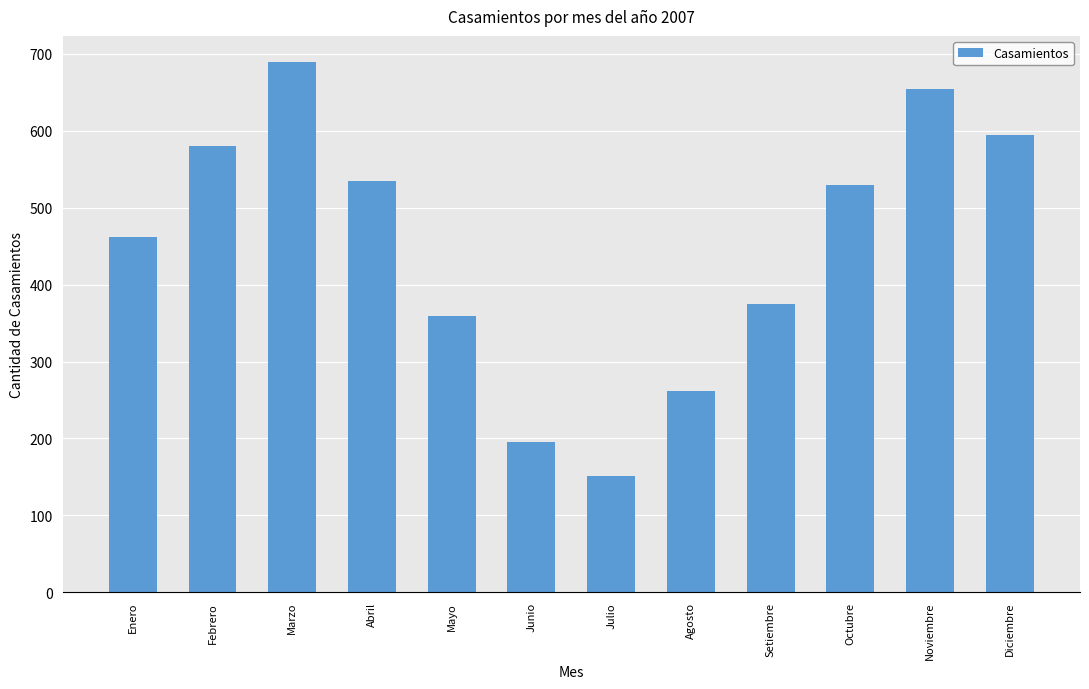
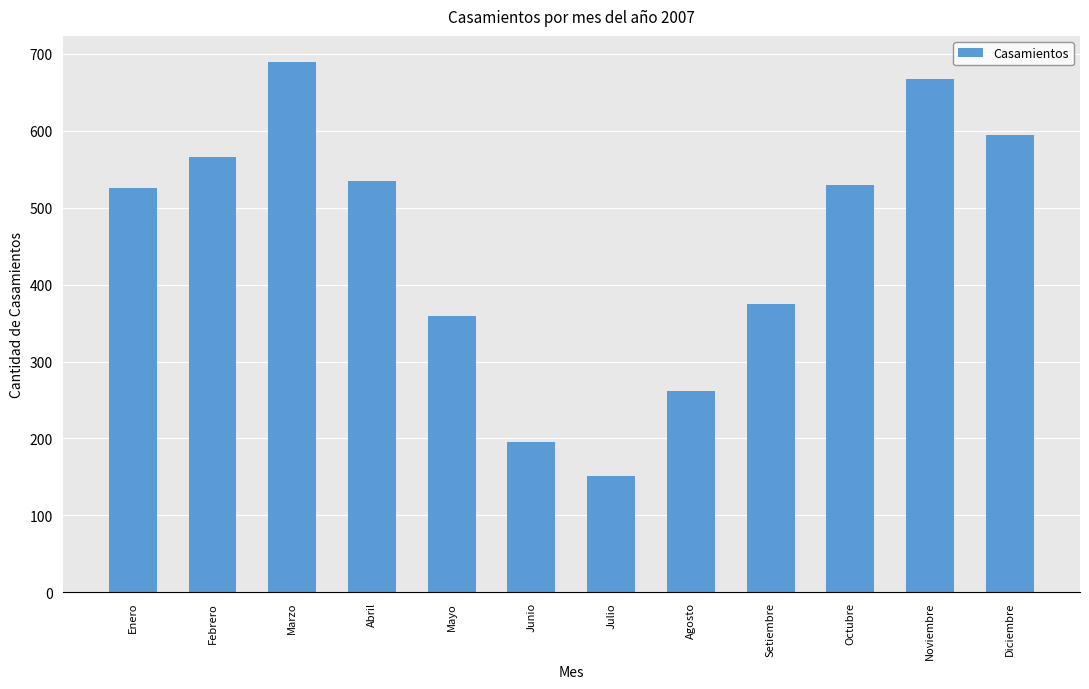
  {
-   "Enero": 460,
-   "Febrero": 580,
+   "Enero": 530,
+   "Febrero": 570,
    "Marzo": 690,
    "Abril": 540,
    "Mayo": 360,
    "Junio": 200,
    "Julio": 150,
    "Agosto": 260,
    "Setiembre": 380,
    "Octubre": 530,
-   "Noviembre": 660,
+   "Noviembre": 670,
    "Diciembre": 590
  }
